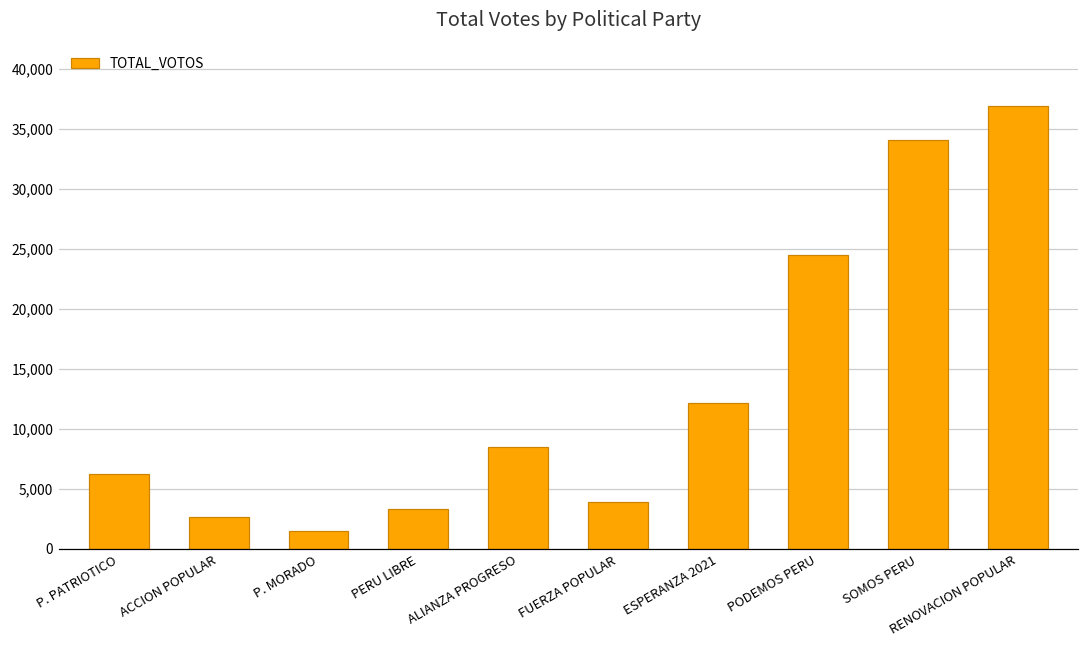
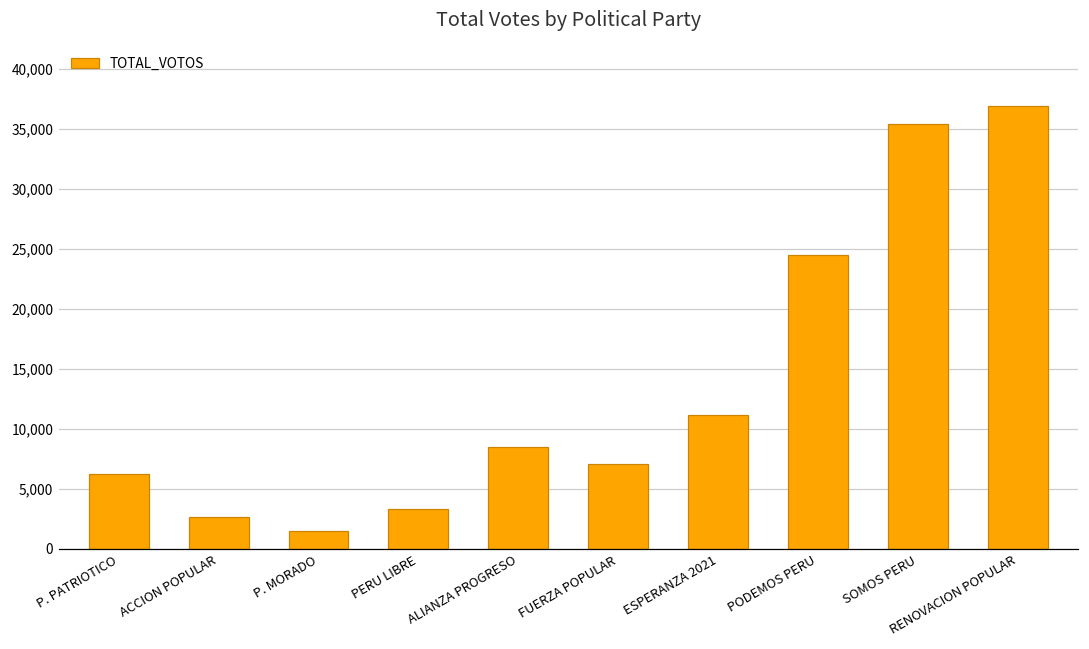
  {
    "P. PATRIOTICO": "6,200",
    "ACCION POPULAR": "2,600",
    "P. MORADO": "1,500",
    "PERU LIBRE": "3,400",
    "ALIANZA PROGRESO": "8,500",
-   "FUERZA POPULAR": "3,900",
-   "ESPERANZA 2021": "12,200",
+   "FUERZA POPULAR": "7,100",
+   "ESPERANZA 2021": "11,200",
    "PODEMOS PERU": "24,500",
-   "SOMOS PERU": "34,100",
+   "SOMOS PERU": "35,400",
    "RENOVACION POPULAR": "36,900"
  }
